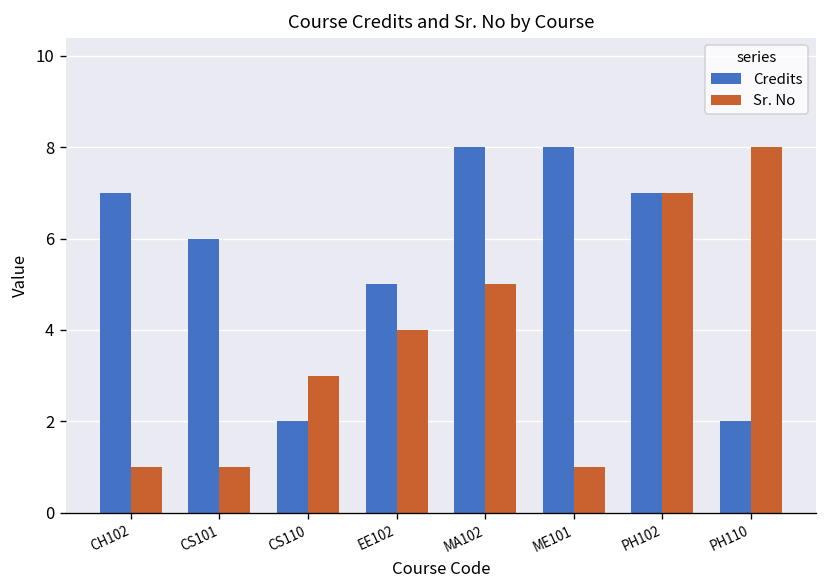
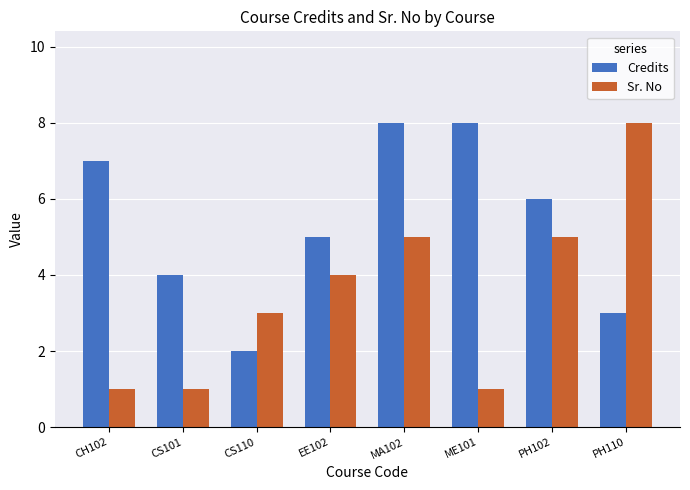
  {
    "Credits": {
      "CH102": 7,
-     "CS101": 6,
+     "CS101": 4,
      "CS110": 2,
      "EE102": 5,
      "MA102": 8,
      "ME101": 8,
-     "PH102": 7,
-     "PH110": 2
+     "PH102": 6,
+     "PH110": 3
    },
    "Sr. No": {
      "CH102": 1,
      "CS101": 1,
      "CS110": 3,
      "EE102": 4,
      "MA102": 5,
      "ME101": 1,
-     "PH102": 7,
+     "PH102": 5,
      "PH110": 8
    }
  }
